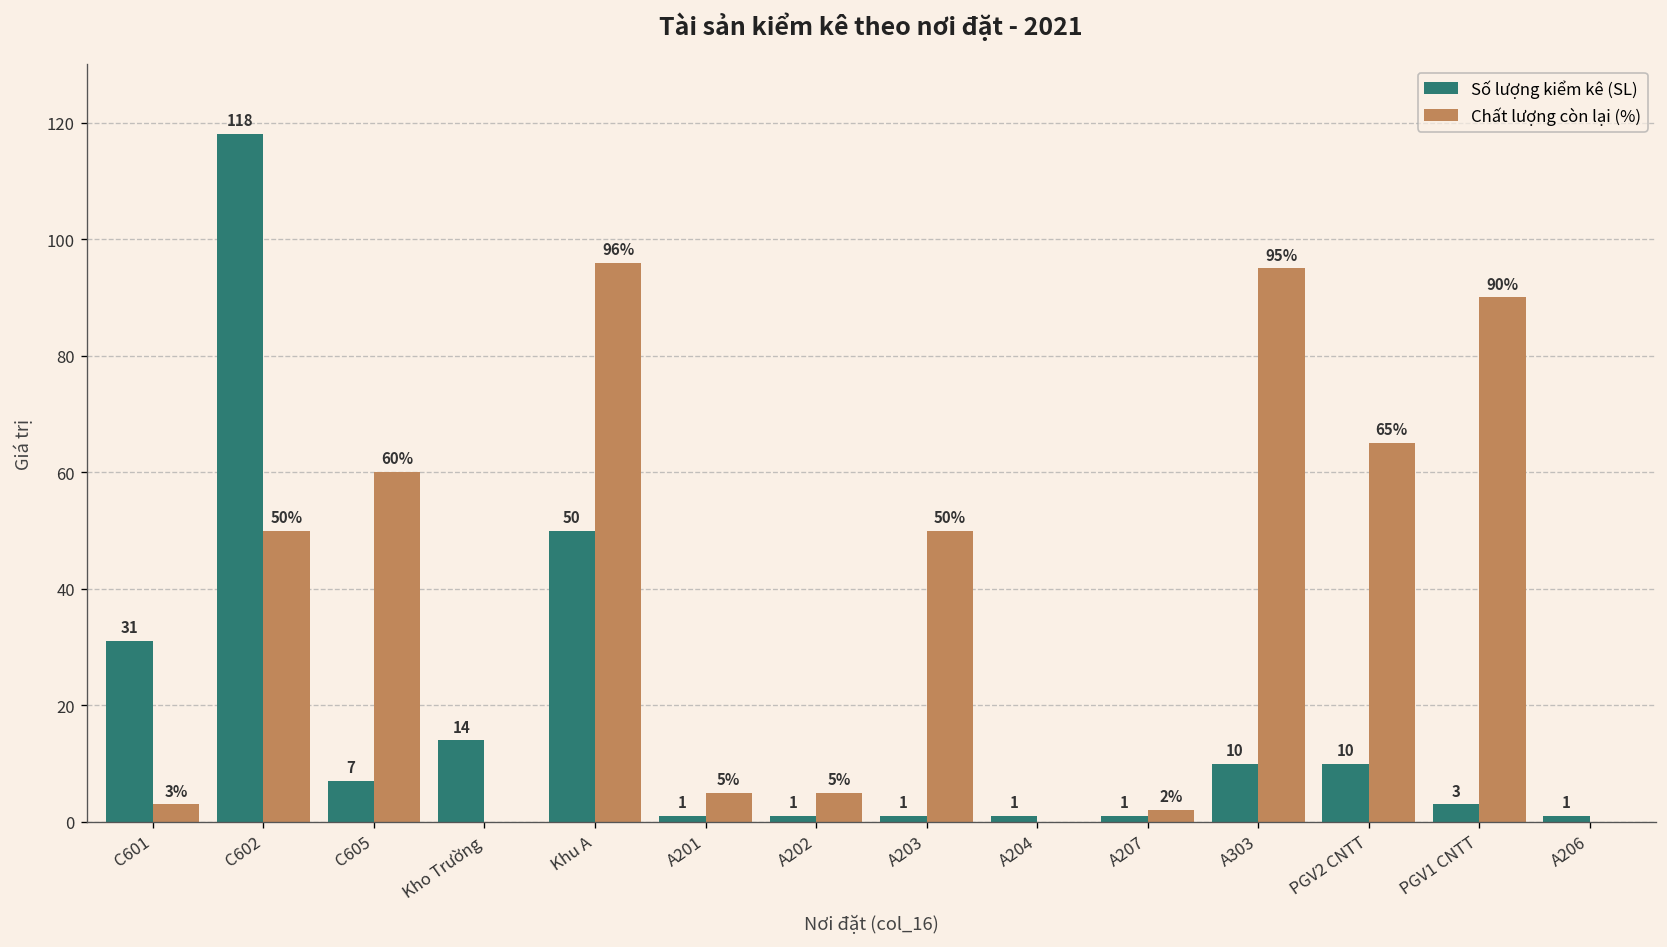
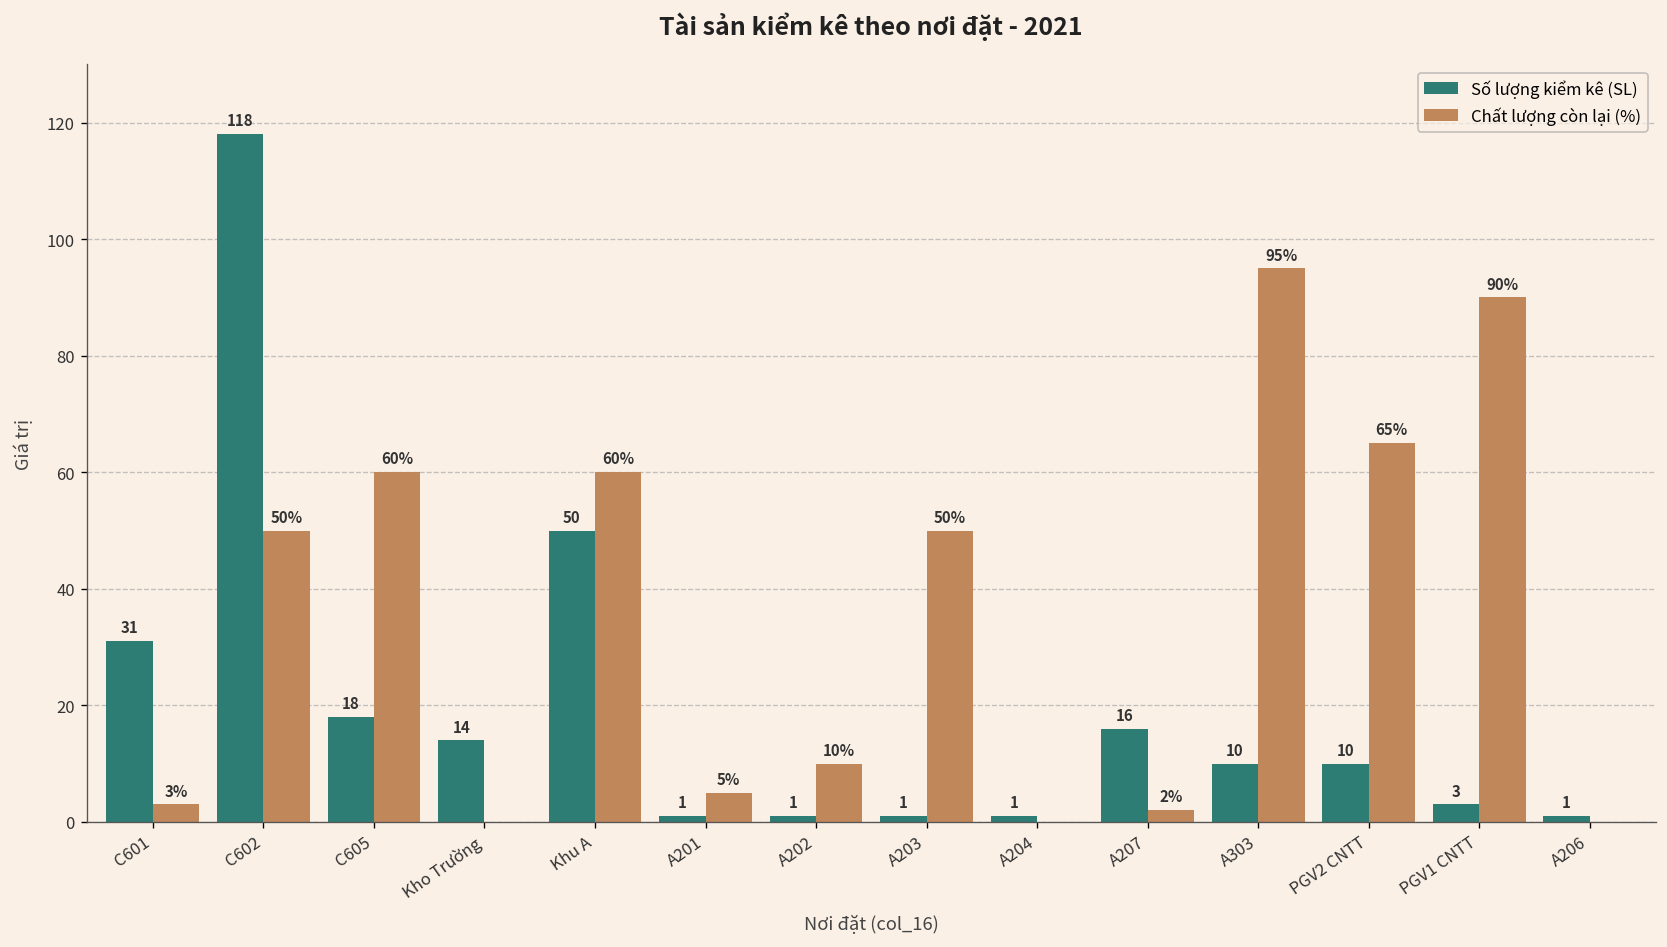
  {
    "Số lượng kiểm kê (SL)": {
      "C601": "31",
      "C602": "118",
-     "C605": "7",
+     "C605": "18",
      "Kho Trường": "14",
      "Khu A": "50",
      "A201": "1",
      "A202": "1",
      "A203": "1",
      "A204": "1",
-     "A207": "1",
+     "A207": "16",
      "A303": "10",
      "PGV2 CNTT": "10",
      "PGV1 CNTT": "3",
      "A206": "1"
    },
    "Chất lượng còn lại (%)": {
      "C601": "3%",
      "C602": "50%",
      "C605": "60%",
-     "Khu A": "96%",
+     "Khu A": "60%",
      "A201": "5%",
-     "A202": "5%",
+     "A202": "10%",
      "A203": "50%",
      "A207": "2%",
      "A303": "95%",
      "PGV2 CNTT": "65%",
      "PGV1 CNTT": "90%"
    }
  }
